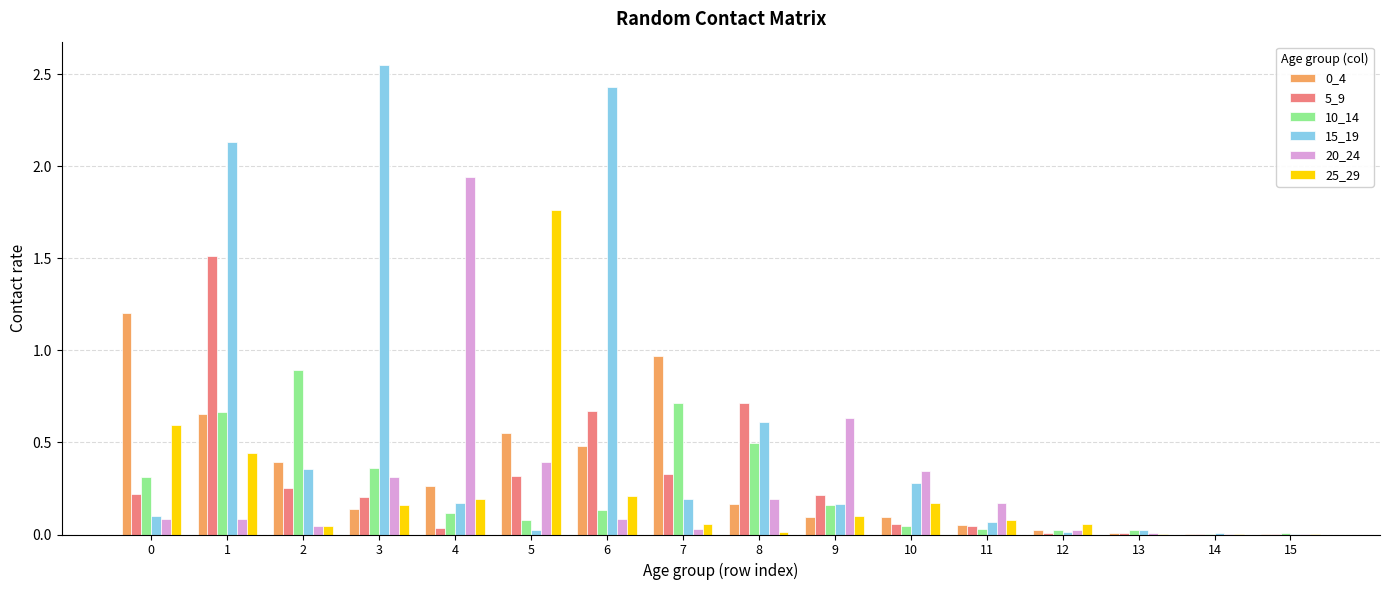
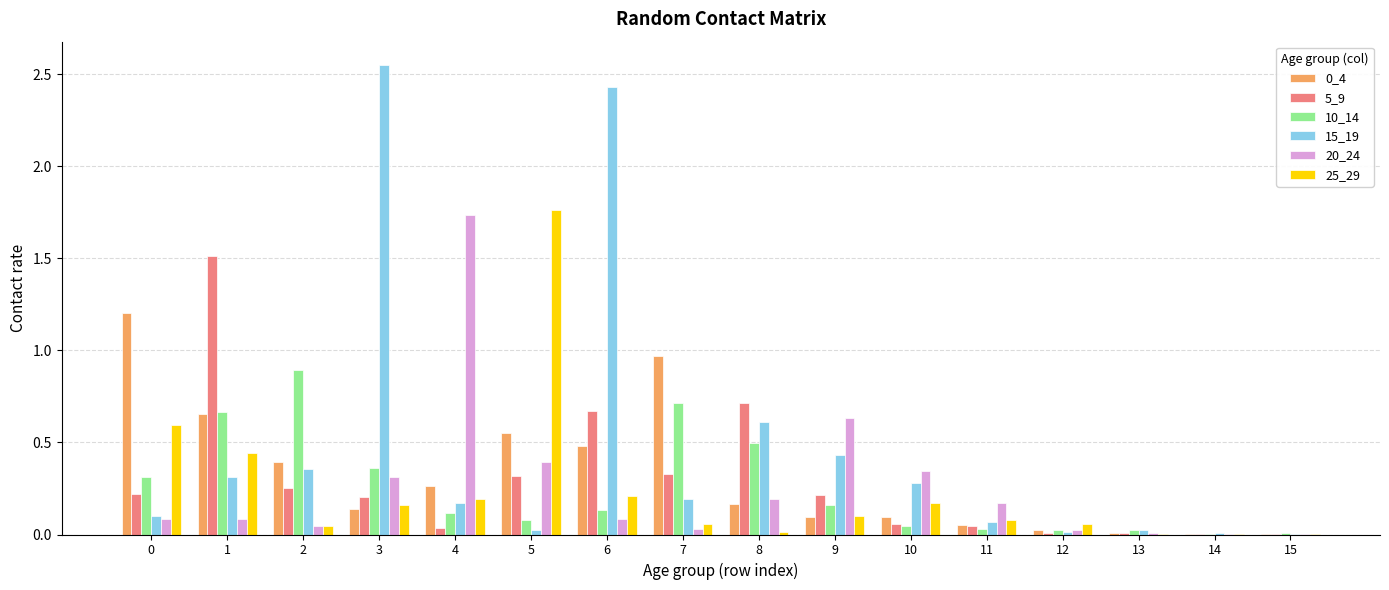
  {
    "10_14": {
      "0": 0.31,
      "1": 0.67,
      "2": 0.90,
      "3": 0.36,
      "4": 0.11,
      "5": 0.08,
      "6": 0.13,
      "7": 0.71,
      "8": 0.50,
      "9": 0.16,
      "10": 0.04,
      "11": 0.03,
      "12": 0.02,
      "13": 0.02
    },
    "15_19": {
      "0": 0.10,
-     "1": 2.13,
+     "1": 0.31,
      "2": 0.36,
      "3": 2.55,
      "4": 0.17,
      "5": 0.02,
      "6": 2.43,
      "7": 0.19,
      "8": 0.61,
-     "9": 0.16,
+     "9": 0.43,
      "10": 0.28,
      "11": 0.07,
      "12": 0.02,
      "13": 0.02
    },
    "20_24": {
      "0": 0.08,
      "1": 0.08,
      "2": 0.04,
      "3": 0.31,
-     "4": 1.94,
+     "4": 1.73,
      "5": 0.39,
      "6": 0.08,
      "7": 0.03,
      "8": 0.19,
      "9": 0.63,
      "10": 0.35,
      "11": 0.17,
      "12": 0.02
    },
    "25_29": {
      "0": 0.59,
      "1": 0.44,
      "2": 0.05,
      "3": 0.16,
      "4": 0.19,
      "5": 1.76,
      "6": 0.21,
      "7": 0.06,
      "8": 0.02,
      "9": 0.10,
      "10": 0.17,
      "11": 0.08,
      "12": 0.06
    }
  }
